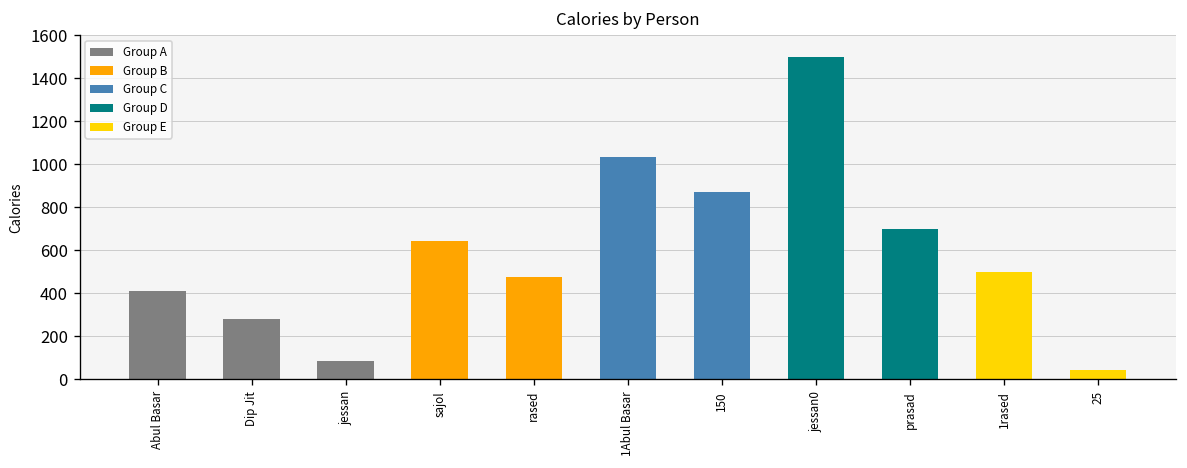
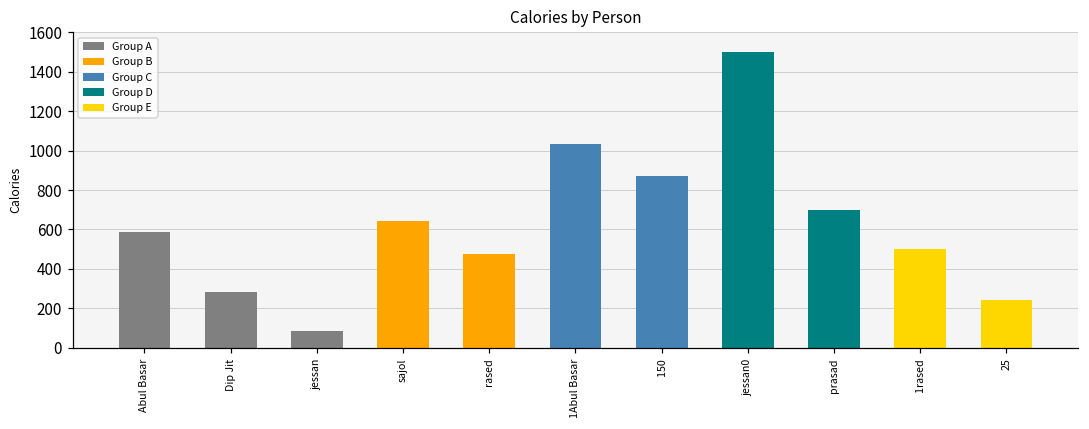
  {
-   "Abul Basar": 410,
+   "Abul Basar": 590,
    "Dip Jit": 280,
    "jessan": 90,
    "sajol": 640,
    "rased": 480,
    "1Abul Basar": 1030,
    "150": 870,
    "jessan0": 1500,
    "prasad": 700,
    "1rased": 500,
-   "25": 40
+   "25": 240
  }
